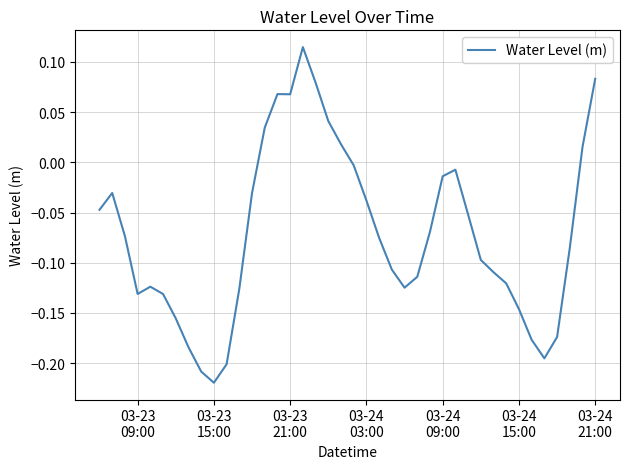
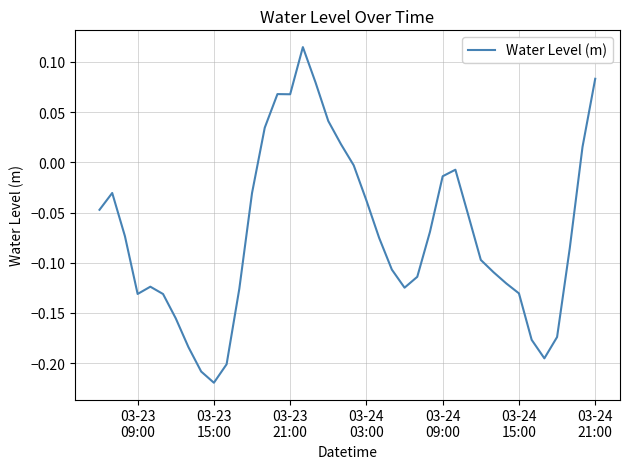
  {
    "03-23 09:00": -0.131,
    "03-23 15:00": -0.220,
    "03-23 21:00": 0.068,
    "03-24 03:00": -0.038,
    "03-24 09:00": -0.014,
-   "03-24 15:00": -0.146,
+   "03-24 15:00": -0.131,
    "03-24 21:00": 0.083
  }
